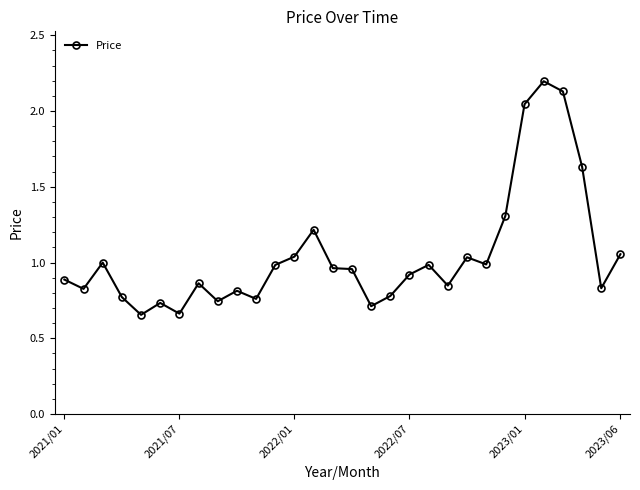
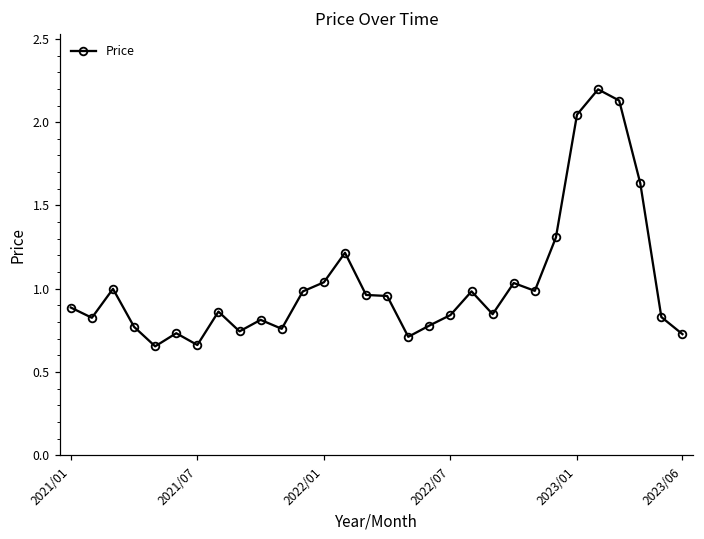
  {
    "2021/01": 0.89,
    "2021/07": 0.66,
    "2022/01": 1.04,
-   "2022/07": 0.92,
+   "2022/07": 0.84,
    "2023/01": 2.05,
-   "2023/06": 1.05
+   "2023/06": 0.73
  }
